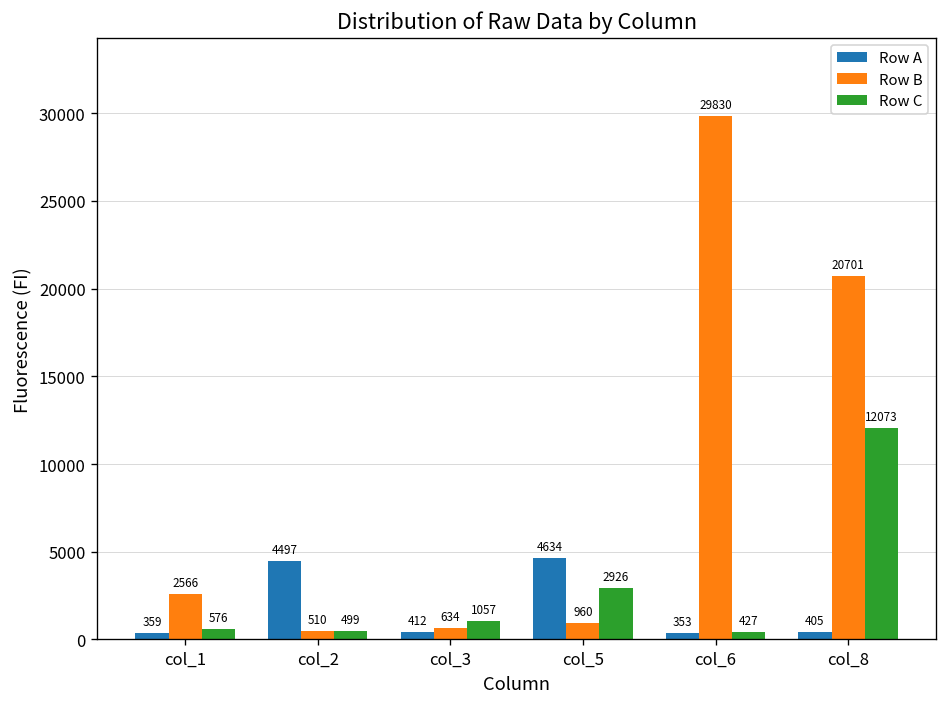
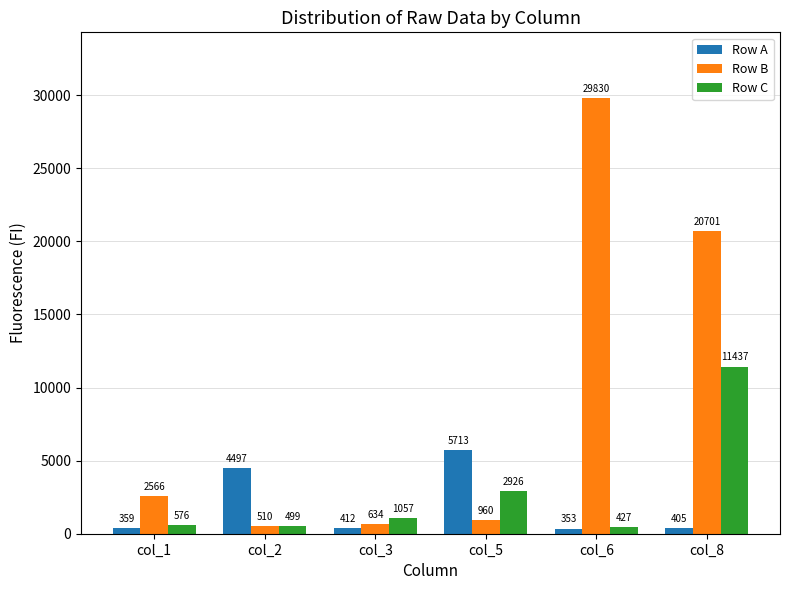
  {
    "Row A": {
      "col_1": 359,
      "col_2": 4497,
      "col_3": 412,
-     "col_5": 4634,
+     "col_5": 5713,
      "col_6": 353,
      "col_8": 405
    },
    "Row B": {
      "col_1": 2566,
      "col_2": 510,
      "col_3": 634,
      "col_5": 960,
      "col_6": 29830,
      "col_8": 20701
    },
    "Row C": {
      "col_1": 576,
      "col_2": 499,
      "col_3": 1057,
      "col_5": 2926,
      "col_6": 427,
-     "col_8": 12073
+     "col_8": 11437
    }
  }
